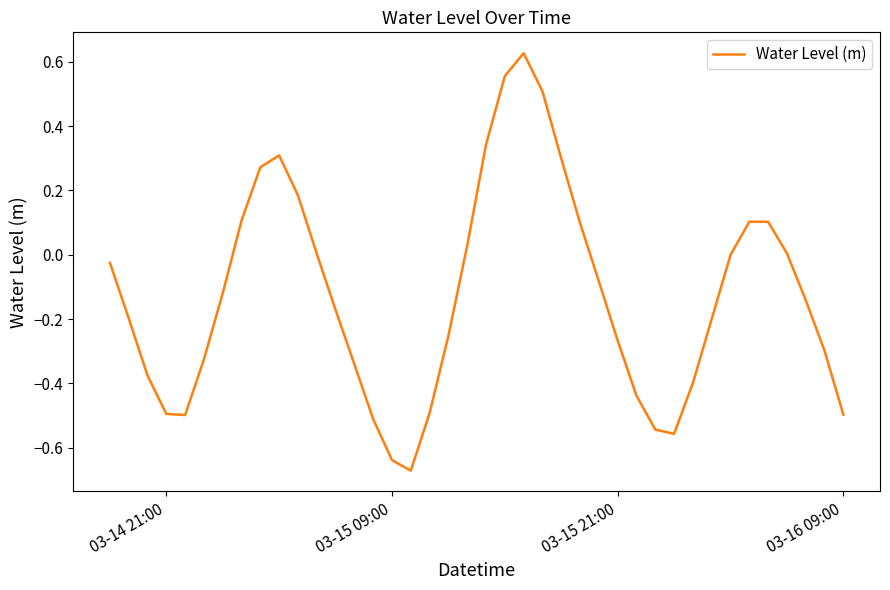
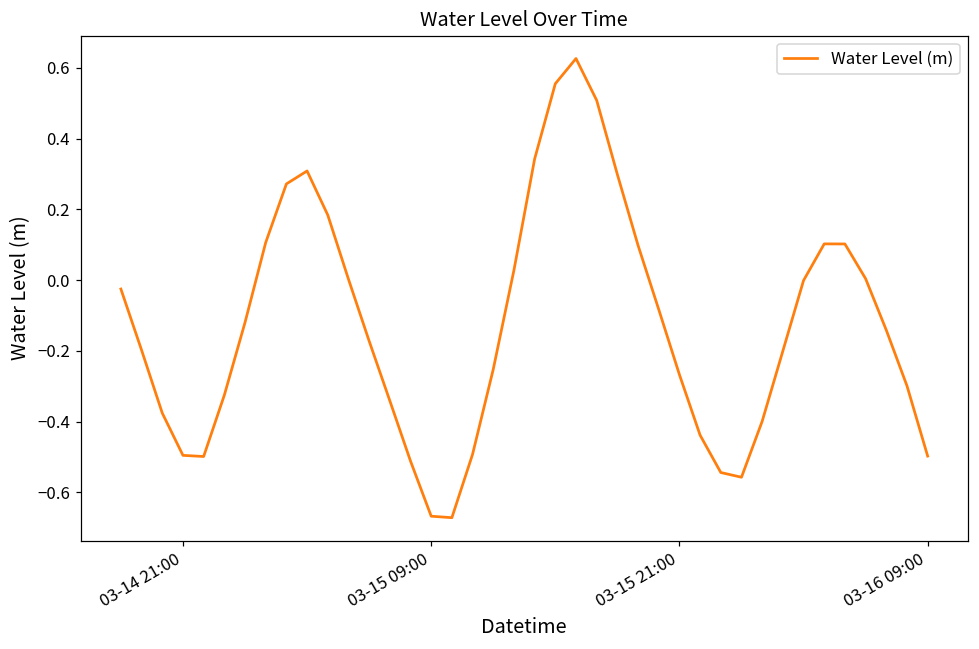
  {
    "03-14 21:00": -0.50,
-   "03-15 09:00": -0.64,
+   "03-15 09:00": -0.67,
    "03-15 21:00": -0.27,
    "03-16 09:00": -0.50
  }
